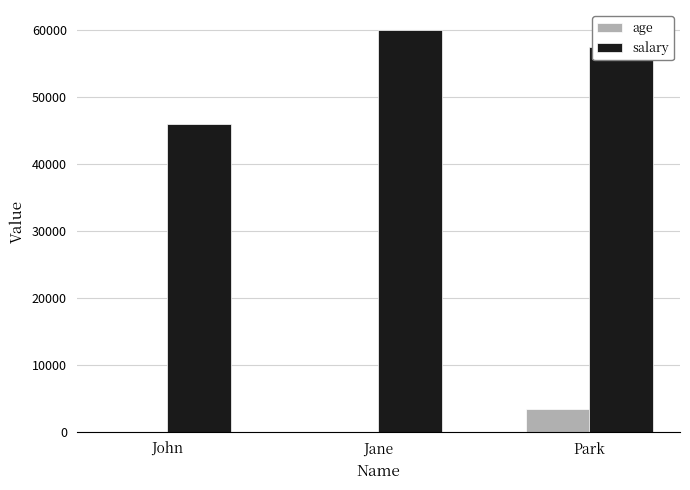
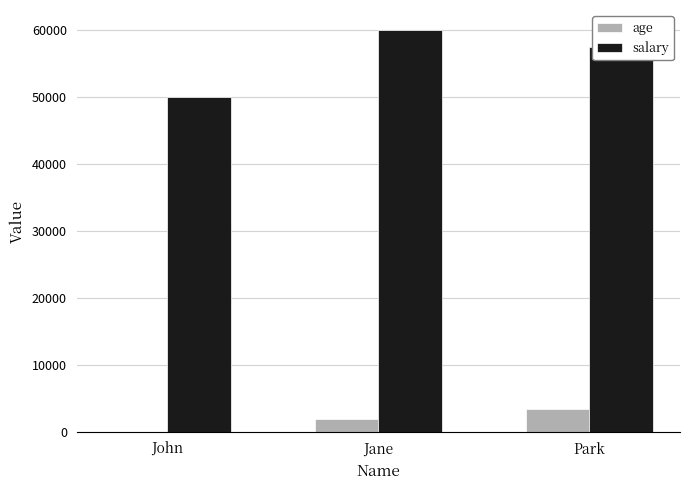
  {
    "age": {
-     "Jane": 0,
+     "Jane": 2000,
      "Park": 4000
    },
    "salary": {
-     "John": 46000,
+     "John": 50000,
      "Jane": 60000
    }
  }
